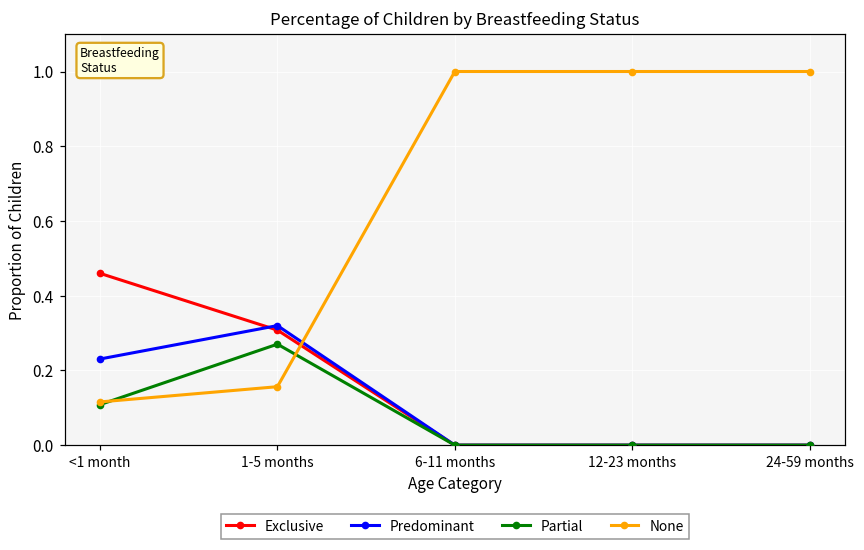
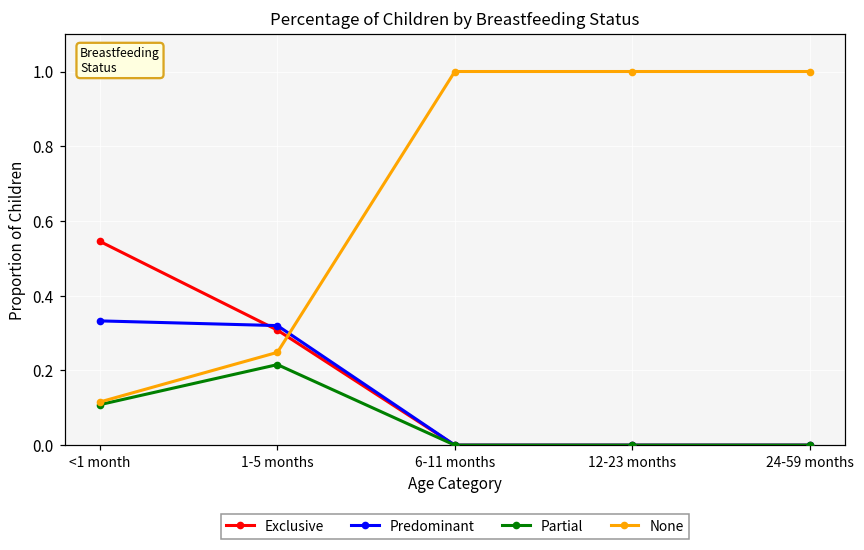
  {
    "Exclusive": {
-     "<1 month": 0.46,
+     "<1 month": 0.55,
      "1-5 months": 0.31
    },
    "Predominant": {
-     "<1 month": 0.23,
+     "<1 month": 0.33,
      "1-5 months": 0.32
    },
    "Partial": {
-     "1-5 months": 0.27
+     "1-5 months": 0.22
    },
    "None": {
-     "1-5 months": 0.16,
+     "1-5 months": 0.25,
      "6-11 months": 1.00,
      "12-23 months": 1.00,
      "24-59 months": 1.00
    }
  }
